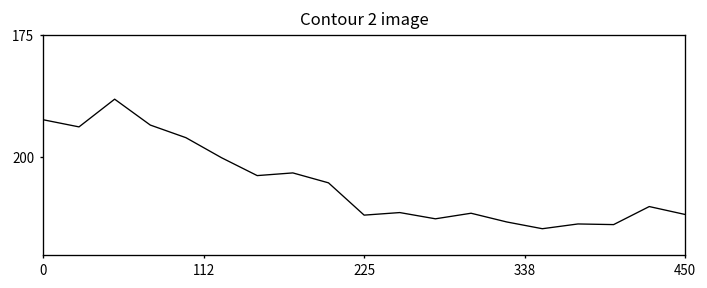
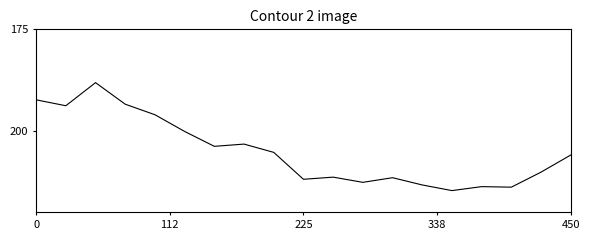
  {
    "0": 192,
    "225": 212,
-   "450": 212
+   "450": 206
  }
